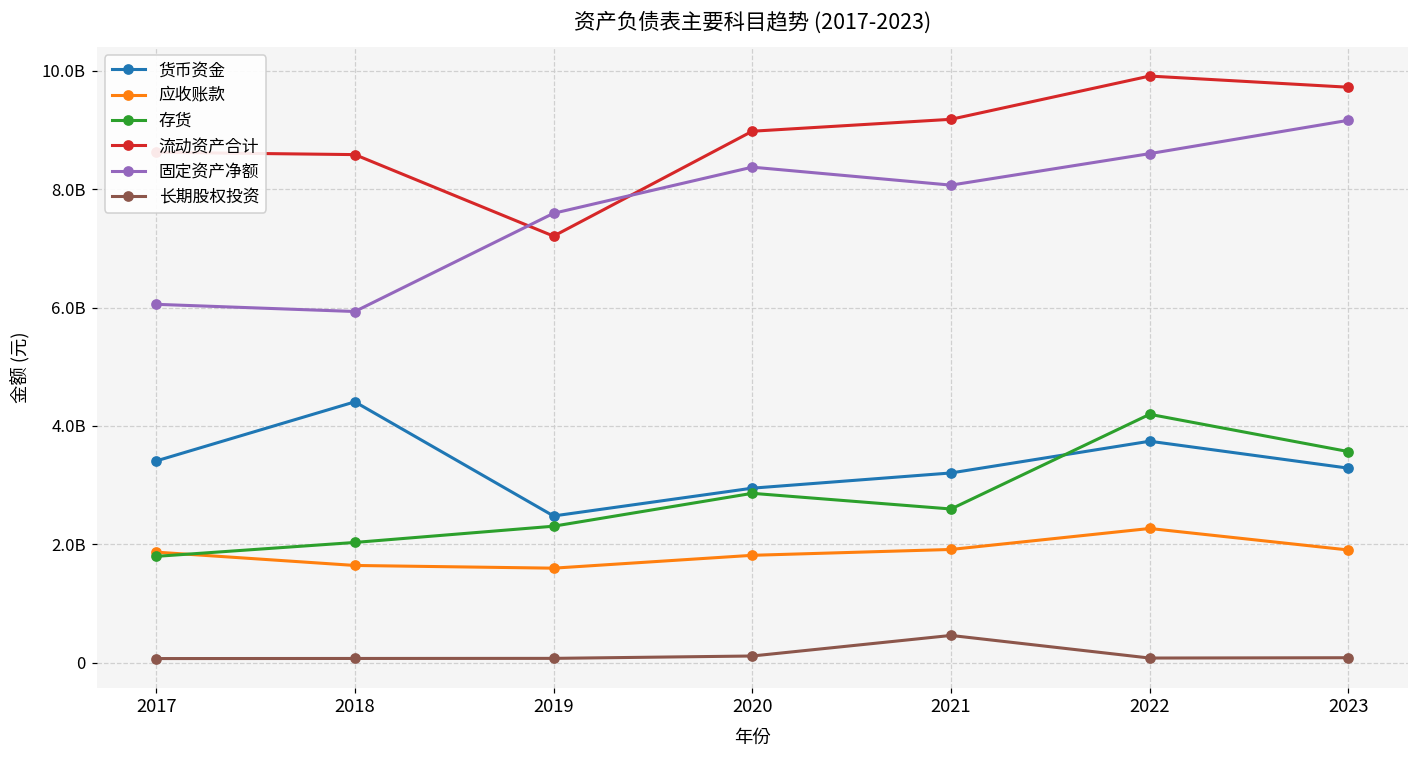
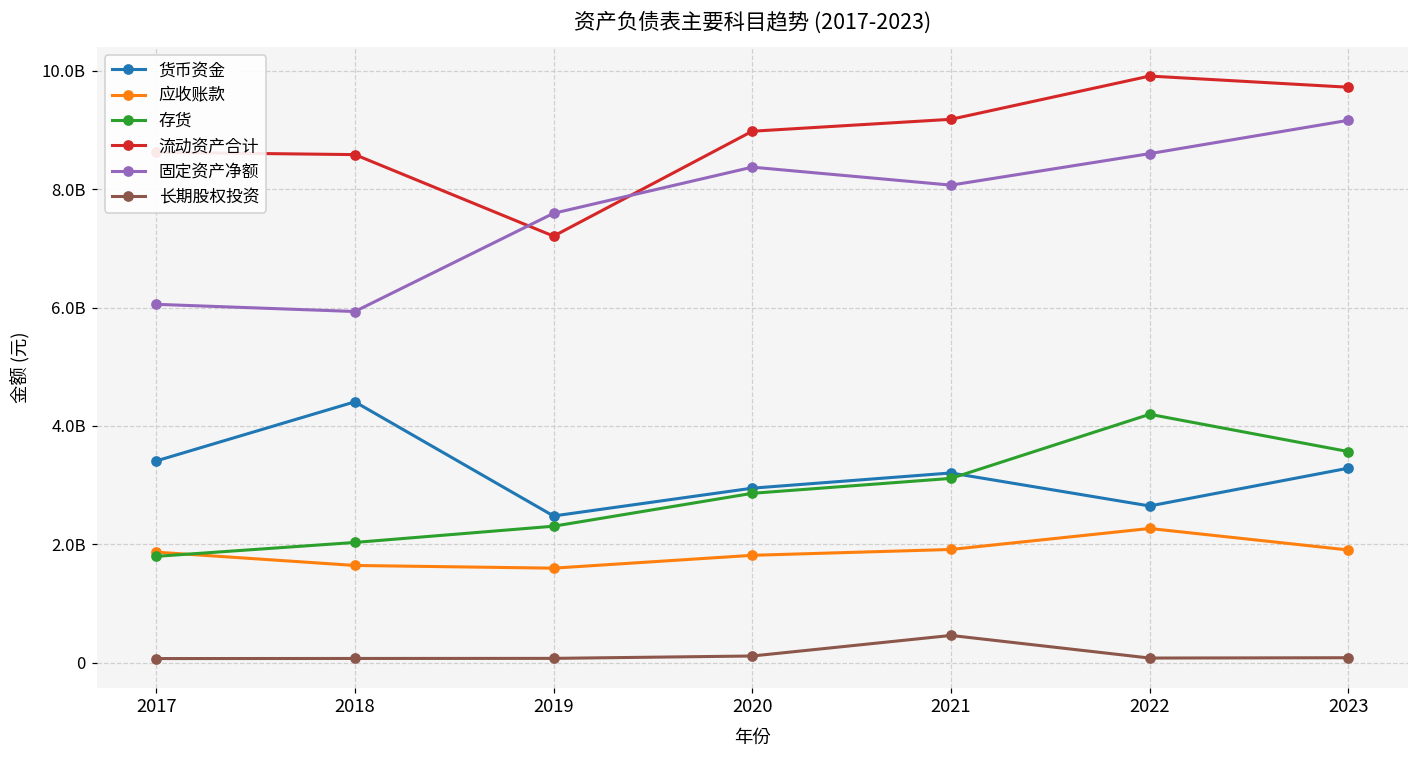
  {
    "货币资金": {
      "2017": 3400000000,
      "2018": 4400000000,
      "2019": 2500000000,
      "2020": 2900000000,
      "2021": 3200000000,
-     "2022": 3700000000,
+     "2022": 2600000000,
      "2023": 3300000000
    },
    "应收账款": {
      "2017": 1900000000,
      "2018": 1600000000,
      "2019": 1600000000,
      "2020": 1800000000,
      "2021": 1900000000,
      "2022": 2300000000,
      "2023": 1900000000
    },
    "存货": {
      "2017": 1800000000,
      "2018": 2000000000,
      "2019": 2300000000,
      "2020": 2900000000,
-     "2021": 2600000000,
+     "2021": 3100000000,
      "2022": 4200000000,
      "2023": 3600000000
    },
    "流动资产合计": {
      "2018": 8600000000,
      "2019": 7200000000,
      "2020": 9000000000,
      "2021": 9200000000,
      "2022": 9900000000,
      "2023": 9700000000
    },
    "固定资产净额": {
      "2017": 6100000000,
      "2018": 5900000000,
      "2019": 7600000000,
      "2020": 8400000000,
      "2021": 8100000000,
      "2022": 8600000000,
      "2023": 9200000000
    },
    "长期股权投资": {
      "2017": 100000000,
      "2018": 100000000,
      "2019": 100000000,
      "2020": 100000000,
      "2021": 500000000,
      "2022": 100000000,
      "2023": 100000000
    }
  }
